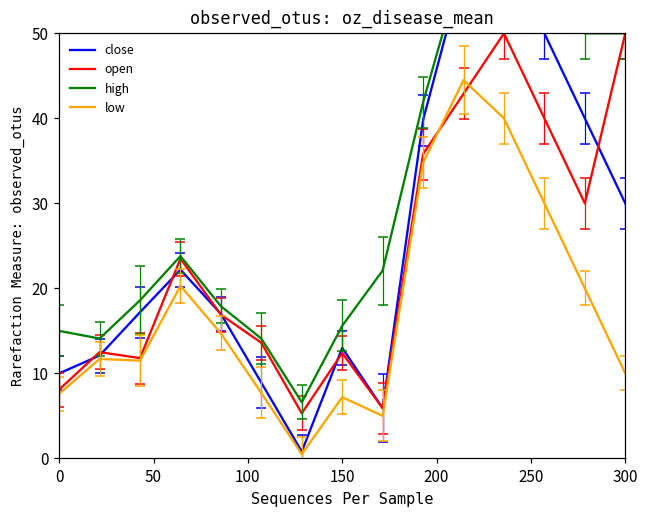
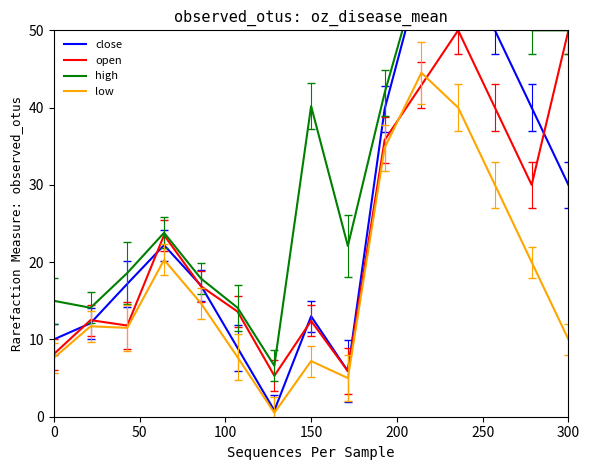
  {
    "close": {
      "150": 13,
      "300": 30
    },
    "high": {
      "0": 15,
-     "150": 16
+     "150": 40
    },
    "low": {
      "0": 8,
      "150": 7,
      "300": 10
    }
  }
